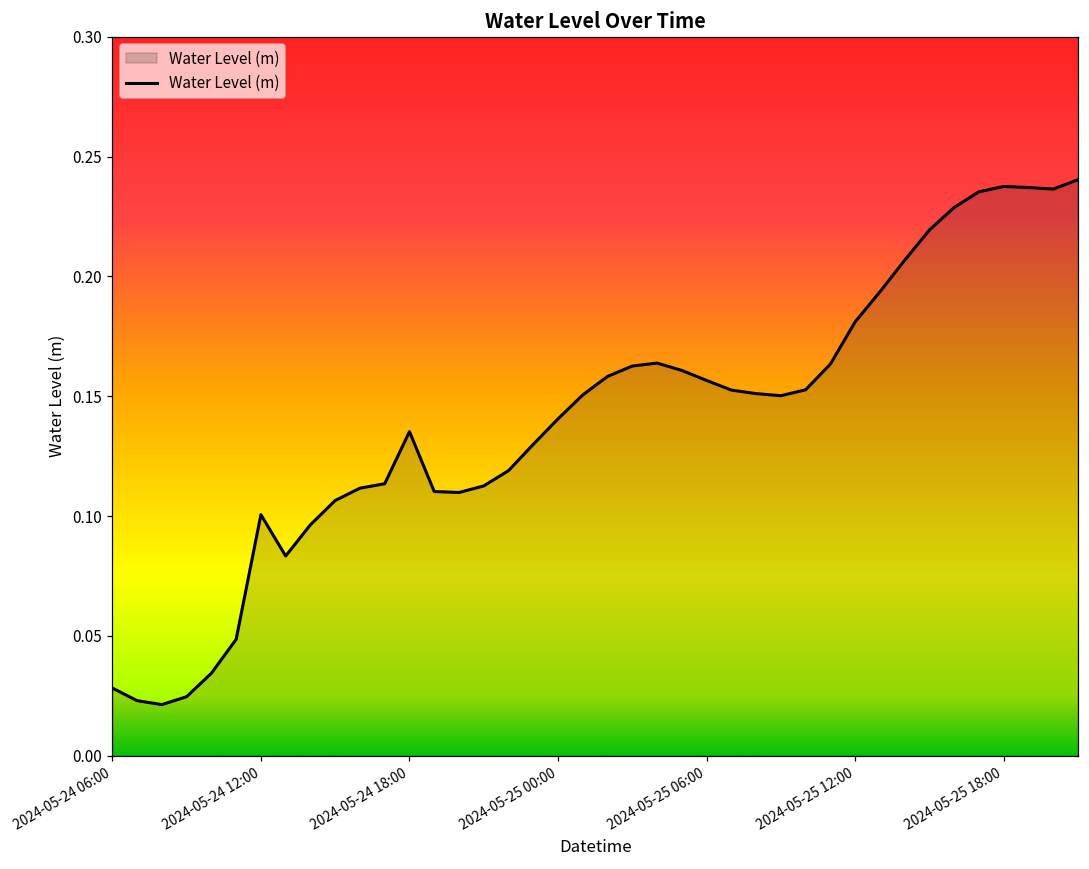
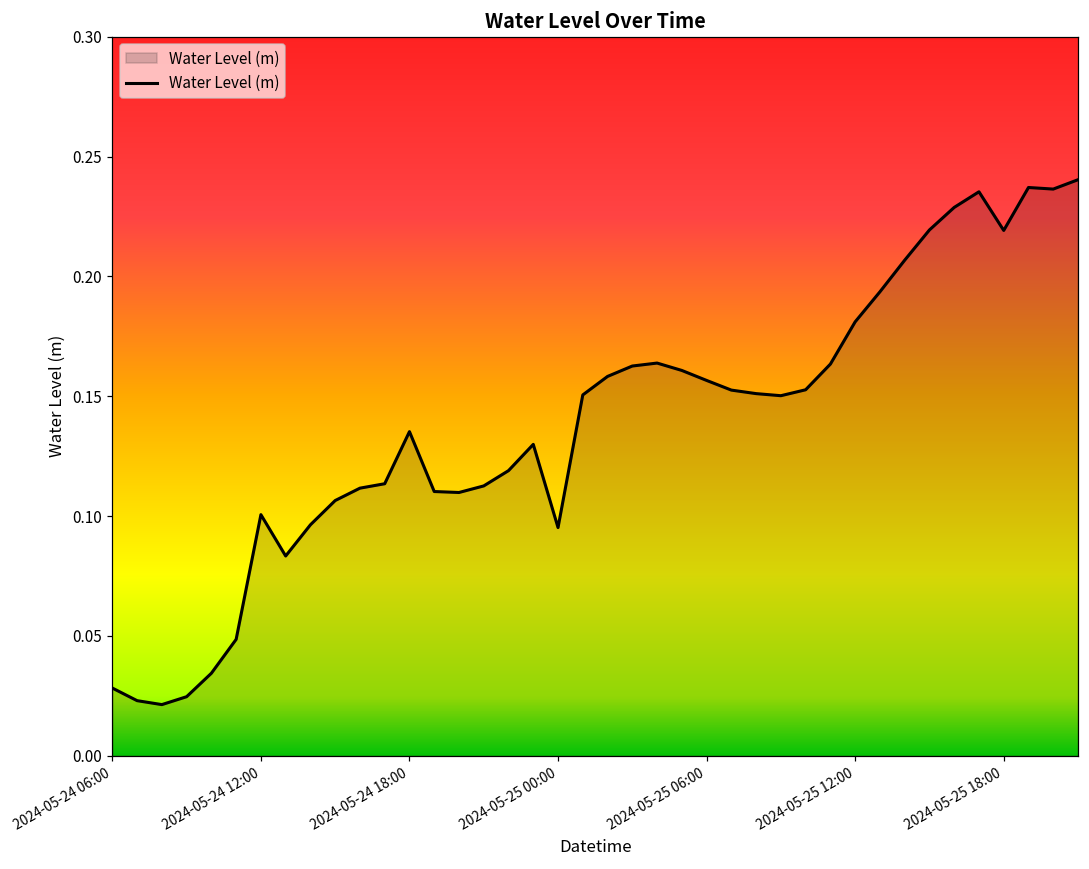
  {
    "2024-05-24 06:00": 0.028,
    "2024-05-24 12:00": 0.101,
    "2024-05-24 18:00": 0.135,
-   "2024-05-25 00:00": 0.141,
+   "2024-05-25 00:00": 0.095,
    "2024-05-25 06:00": 0.157,
    "2024-05-25 12:00": 0.181,
-   "2024-05-25 18:00": 0.238
+   "2024-05-25 18:00": 0.219
  }
